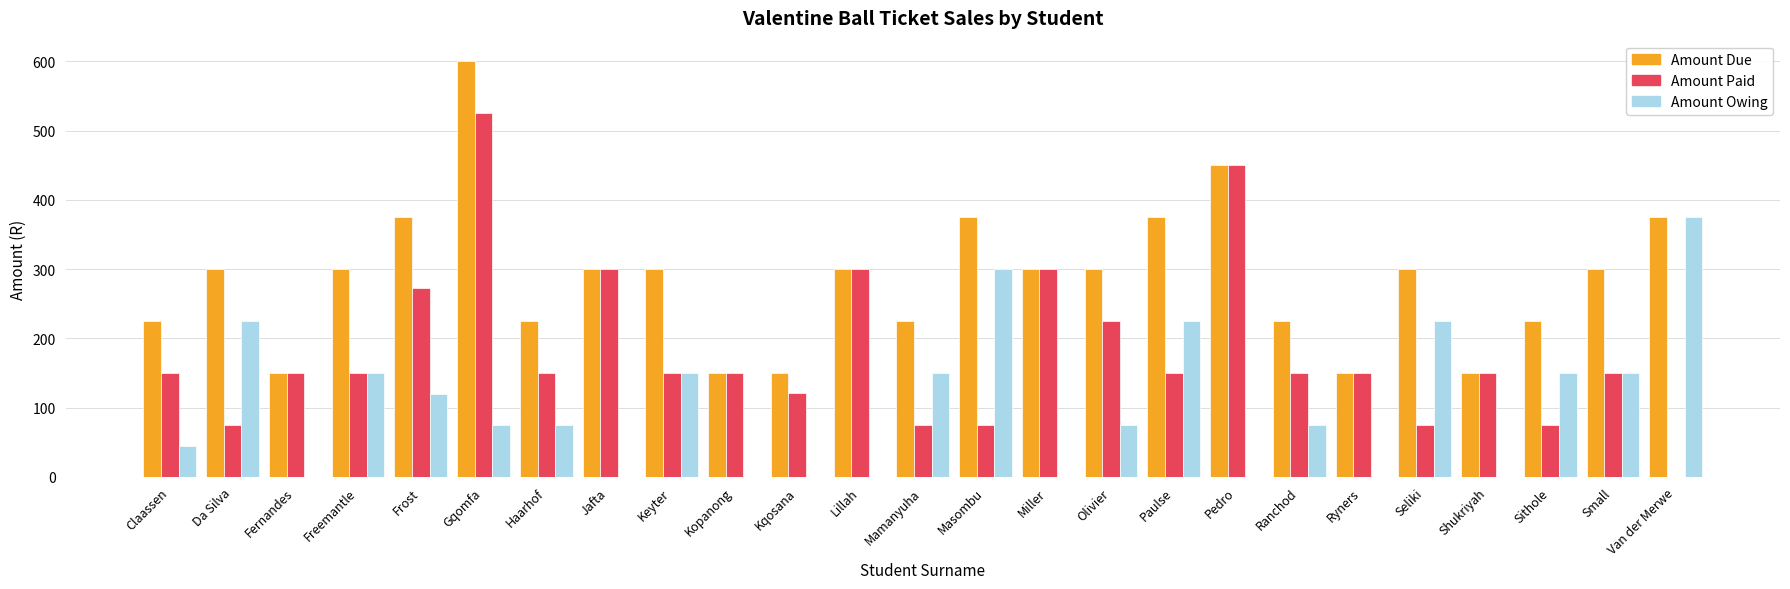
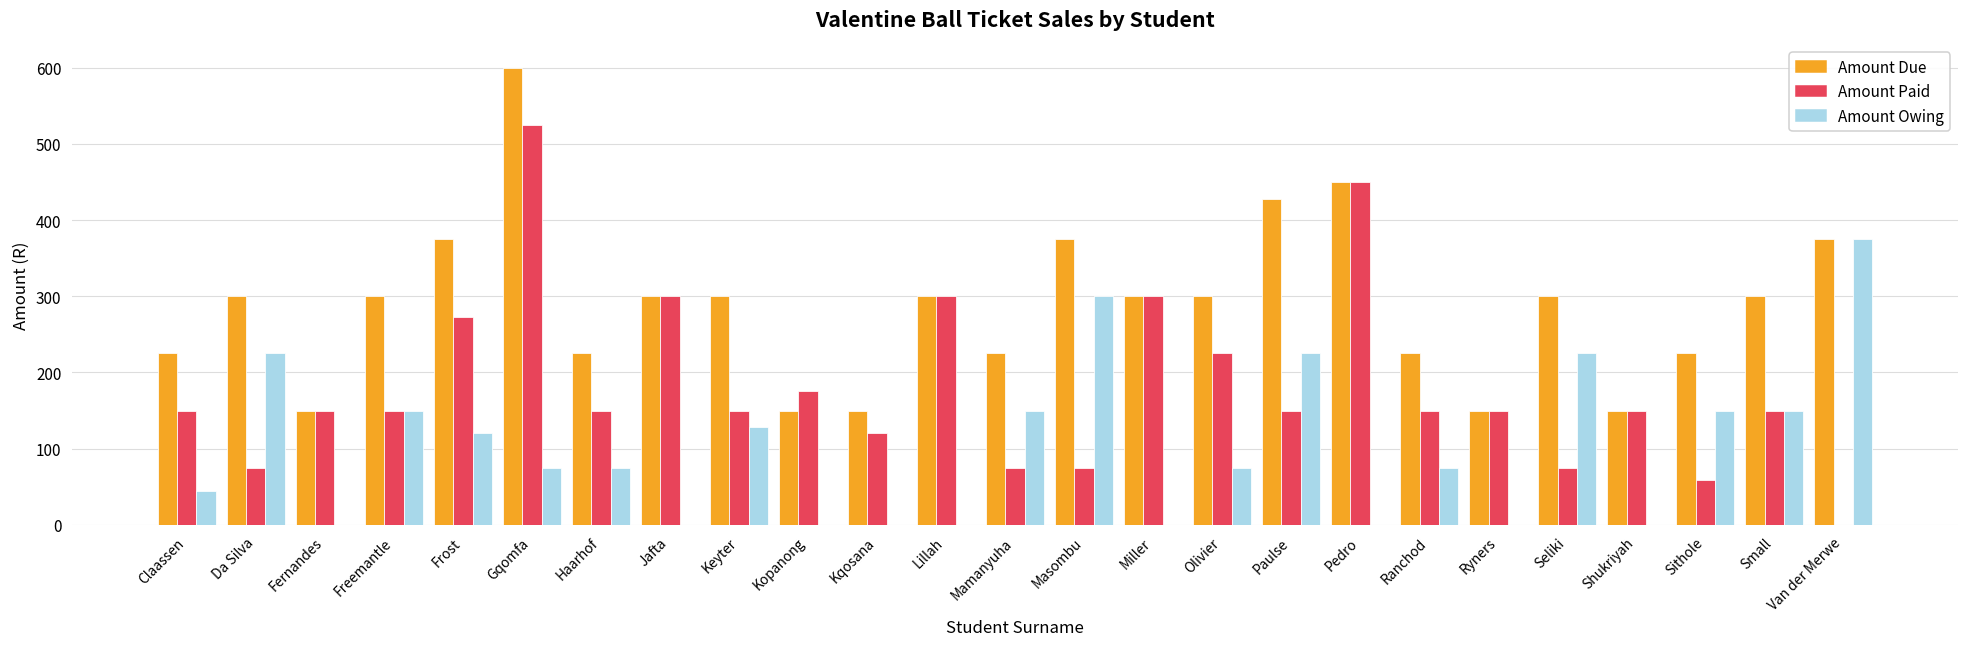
  {
    "Amount Due": {
      "Claassen": 230,
      "Da Silva": 300,
      "Fernandes": 150,
      "Freemantle": 300,
      "Frost": 380,
      "Gqomfa": 600,
      "Haarhof": 230,
      "Jafta": 300,
      "Keyter": 300,
      "Kopanong": 150,
      "Kqosana": 150,
      "Lillah": 300,
      "Mamanyuha": 230,
      "Masombu": 380,
      "Miller": 300,
      "Olivier": 300,
-     "Paulse": 380,
+     "Paulse": 430,
      "Pedro": 450,
      "Ranchod": 230,
      "Ryners": 150,
      "Seliki": 300,
      "Shukriyah": 150,
      "Sithole": 230,
      "Small": 300,
      "Van der Merwe": 380
    },
    "Amount Paid": {
      "Claassen": 150,
      "Da Silva": 80,
      "Fernandes": 150,
      "Freemantle": 150,
      "Frost": 270,
      "Gqomfa": 530,
      "Haarhof": 150,
      "Jafta": 300,
      "Keyter": 150,
-     "Kopanong": 150,
+     "Kopanong": 180,
      "Kqosana": 120,
      "Lillah": 300,
      "Mamanyuha": 80,
      "Masombu": 80,
      "Miller": 300,
      "Olivier": 230,
      "Paulse": 150,
      "Pedro": 450,
      "Ranchod": 150,
      "Ryners": 150,
      "Seliki": 80,
      "Shukriyah": 150,
-     "Sithole": 80,
+     "Sithole": 60,
      "Small": 150,
      "Van der Merwe": 0
    },
    "Amount Owing": {
      "Claassen": 50,
      "Da Silva": 230,
      "Fernandes": 0,
      "Freemantle": 150,
      "Frost": 120,
      "Gqomfa": 80,
      "Haarhof": 80,
      "Jafta": 0,
-     "Keyter": 150,
+     "Keyter": 130,
      "Kopanong": 0,
      "Kqosana": 0,
      "Lillah": 0,
      "Mamanyuha": 150,
      "Masombu": 300,
      "Miller": 0,
      "Olivier": 80,
      "Paulse": 230,
      "Pedro": 0,
      "Ranchod": 80,
      "Ryners": 0,
      "Seliki": 230,
      "Shukriyah": 0,
      "Sithole": 150,
      "Small": 150,
      "Van der Merwe": 380
    }
  }
